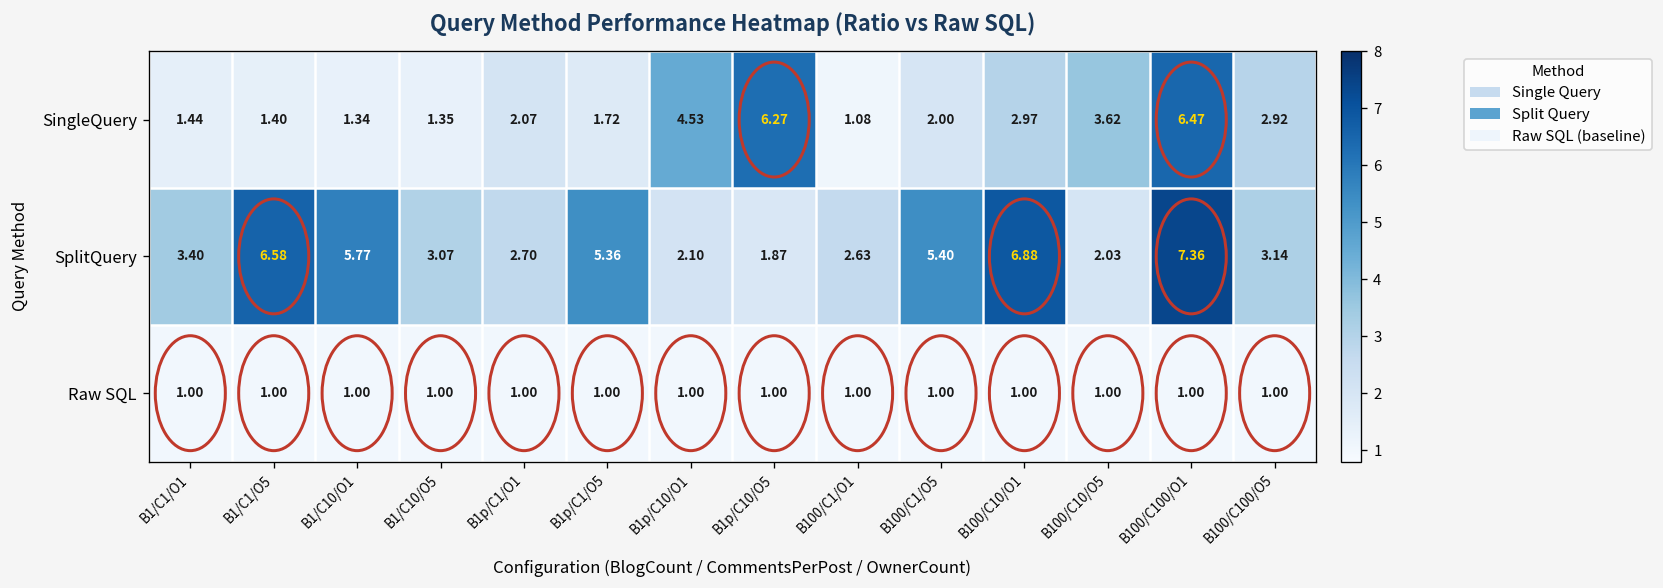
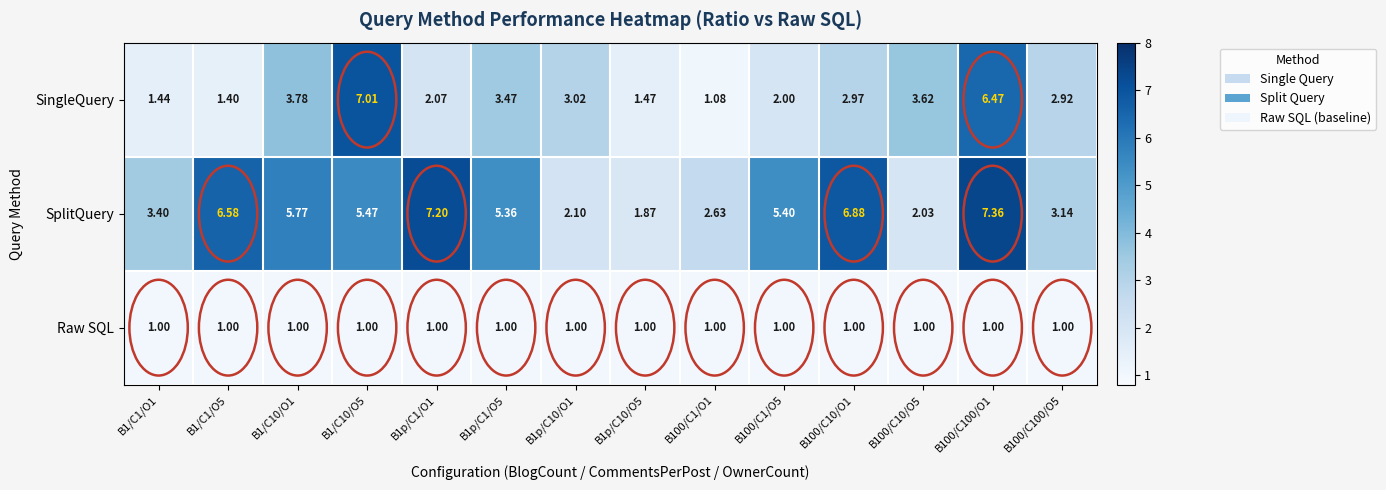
  {
    "SingleQuery": {
      "B1/C1/O1": 1.44,
      "B1/C1/O5": 1.40,
-     "B1/C10/O1": 1.34,
-     "B1/C10/O5": 1.35,
+     "B1/C10/O1": 3.78,
+     "B1/C10/O5": 7.01,
      "B1p/C1/O1": 2.07,
-     "B1p/C1/O5": 1.72,
-     "B1p/C10/O1": 4.53,
-     "B1p/C10/O5": 6.27,
+     "B1p/C1/O5": 3.47,
+     "B1p/C10/O1": 3.02,
+     "B1p/C10/O5": 1.47,
      "B100/C1/O1": 1.08,
      "B100/C1/O5": 2.00,
      "B100/C10/O1": 2.97,
      "B100/C10/O5": 3.62,
      "B100/C100/O1": 6.47,
      "B100/C100/O5": 2.92
    },
    "SplitQuery": {
      "B1/C1/O1": 3.40,
      "B1/C1/O5": 6.58,
      "B1/C10/O1": 5.77,
-     "B1/C10/O5": 3.07,
-     "B1p/C1/O1": 2.70,
+     "B1/C10/O5": 5.47,
+     "B1p/C1/O1": 7.20,
      "B1p/C1/O5": 5.36,
      "B1p/C10/O1": 2.10,
      "B1p/C10/O5": 1.87,
      "B100/C1/O1": 2.63,
      "B100/C1/O5": 5.40,
      "B100/C10/O1": 6.88,
      "B100/C10/O5": 2.03,
      "B100/C100/O1": 7.36,
      "B100/C100/O5": 3.14
    },
    "Raw SQL": {
      "B1/C1/O1": 1.00,
      "B1/C1/O5": 1.00,
      "B1/C10/O1": 1.00,
      "B1/C10/O5": 1.00,
      "B1p/C1/O1": 1.00,
      "B1p/C1/O5": 1.00,
      "B1p/C10/O1": 1.00,
      "B1p/C10/O5": 1.00,
      "B100/C1/O1": 1.00,
      "B100/C1/O5": 1.00,
      "B100/C10/O1": 1.00,
      "B100/C10/O5": 1.00,
      "B100/C100/O1": 1.00,
      "B100/C100/O5": 1.00
    }
  }
